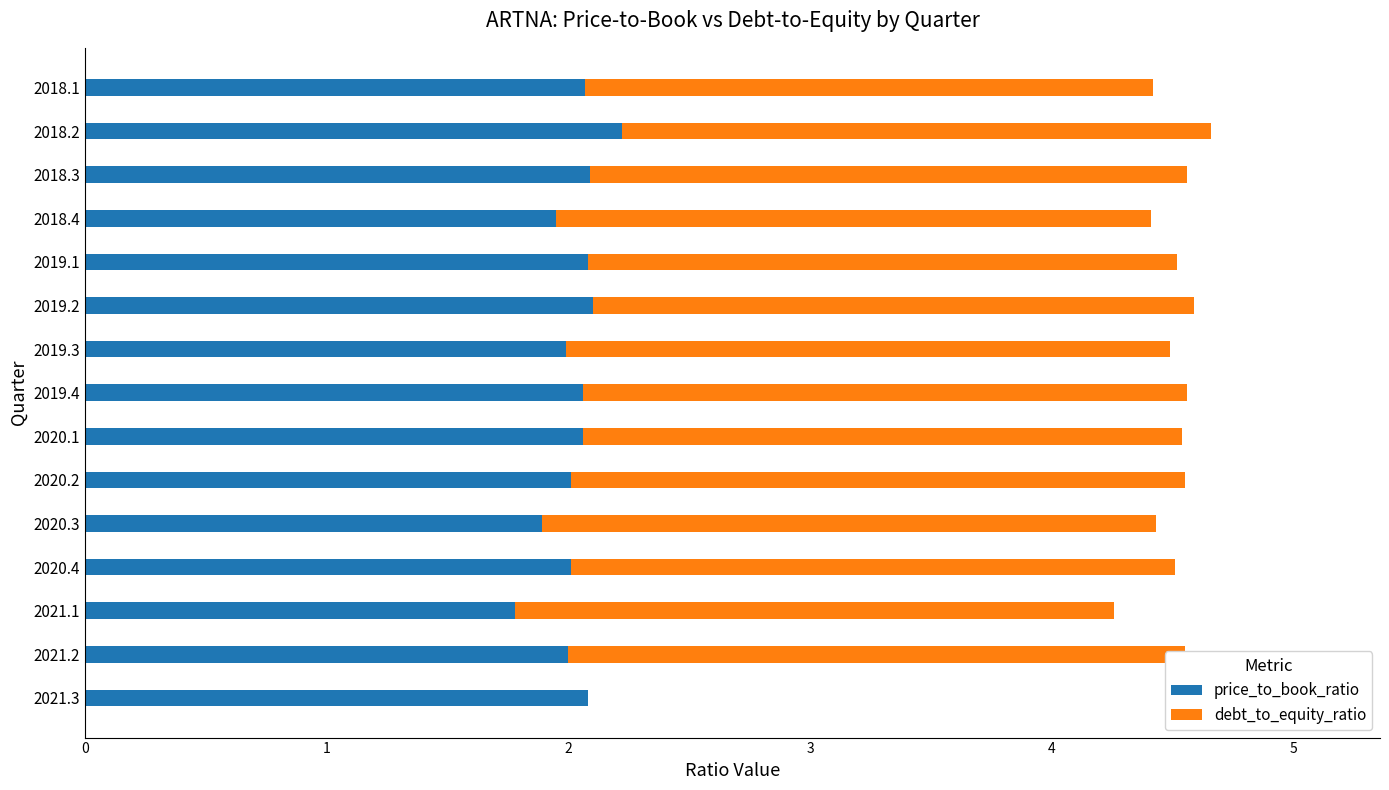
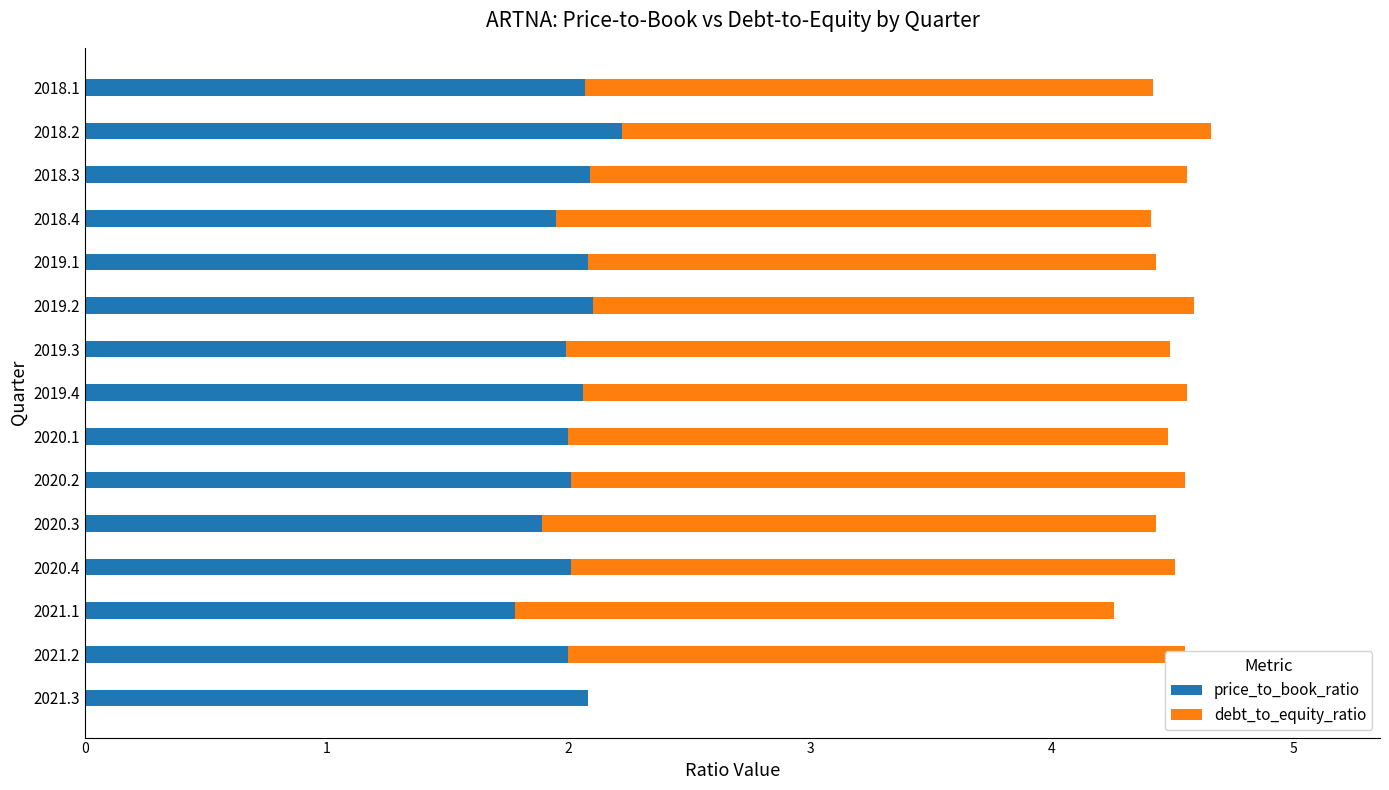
  {
    "price_to_book_ratio": {
      "2018.1": 2.07,
      "2018.2": 2.22,
      "2018.3": 2.09,
      "2018.4": 1.95,
      "2019.1": 2.08,
      "2019.2": 2.10,
      "2019.3": 1.99,
      "2019.4": 2.06,
-     "2020.1": 2.06,
+     "2020.1": 2.00,
      "2020.2": 2.01,
      "2020.3": 1.89,
      "2020.4": 2.01,
      "2021.1": 1.78,
      "2021.2": 2.00,
      "2021.3": 2.08
    },
    "debt_to_equity_ratio": {
      "2018.1": 2.35,
      "2018.2": 2.44,
      "2018.3": 2.47,
      "2018.4": 2.46,
-     "2019.1": 2.44,
+     "2019.1": 2.35,
      "2019.2": 2.49,
      "2019.3": 2.50,
      "2019.4": 2.50,
      "2020.1": 2.48,
      "2020.2": 2.54,
      "2020.3": 2.54,
      "2020.4": 2.50,
      "2021.1": 2.48,
      "2021.3": 0.00
    }
  }
